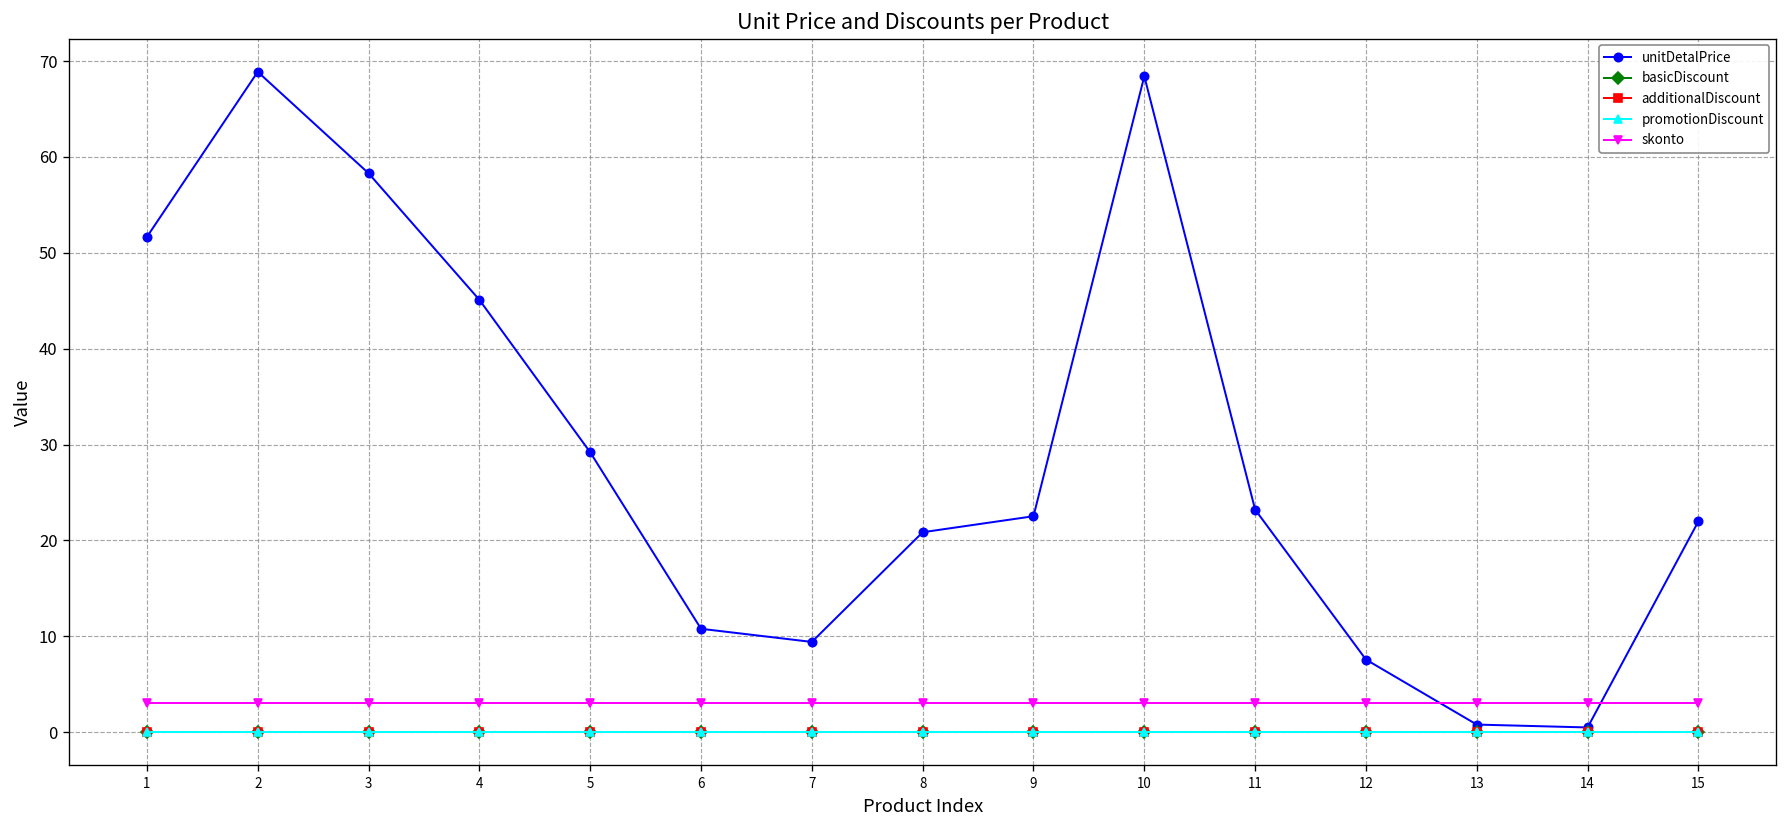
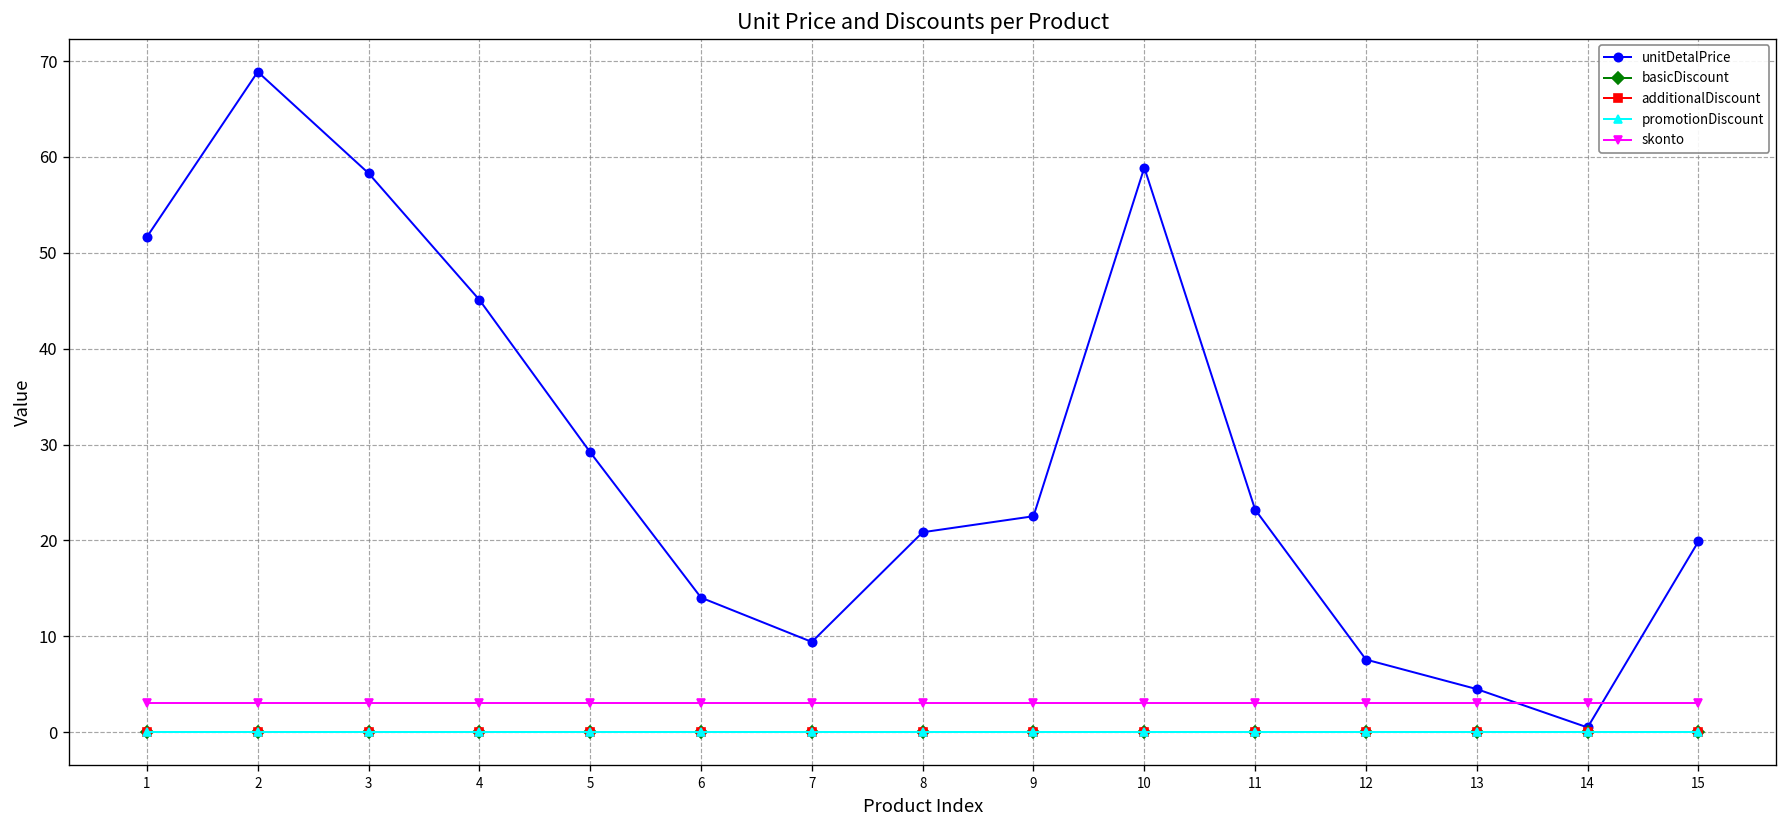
  {
    "unitDetalPrice": {
      "1": 52,
      "2": 69,
      "3": 58,
      "4": 45,
      "5": 29,
-     "6": 11,
+     "6": 14,
      "7": 9,
      "8": 21,
      "9": 23,
-     "10": 68,
+     "10": 59,
      "11": 23,
      "12": 8,
-     "13": 1,
+     "13": 5,
      "14": 1,
-     "15": 22
+     "15": 20
    },
    "promotionDiscount": {
      "1": 0,
      "2": 0,
      "3": 0,
      "4": 0,
      "5": 0,
      "6": 0,
      "7": 0,
      "8": 0,
      "9": 0,
      "10": 0,
      "11": 0,
      "12": 0,
      "13": 0,
      "14": 0,
      "15": 0
    },
    "skonto": {
      "1": 3,
      "2": 3,
      "3": 3,
      "4": 3,
      "5": 3,
      "6": 3,
      "7": 3,
      "8": 3,
      "9": 3,
      "10": 3,
      "11": 3,
      "12": 3,
      "13": 3,
      "14": 3,
      "15": 3
    }
  }
